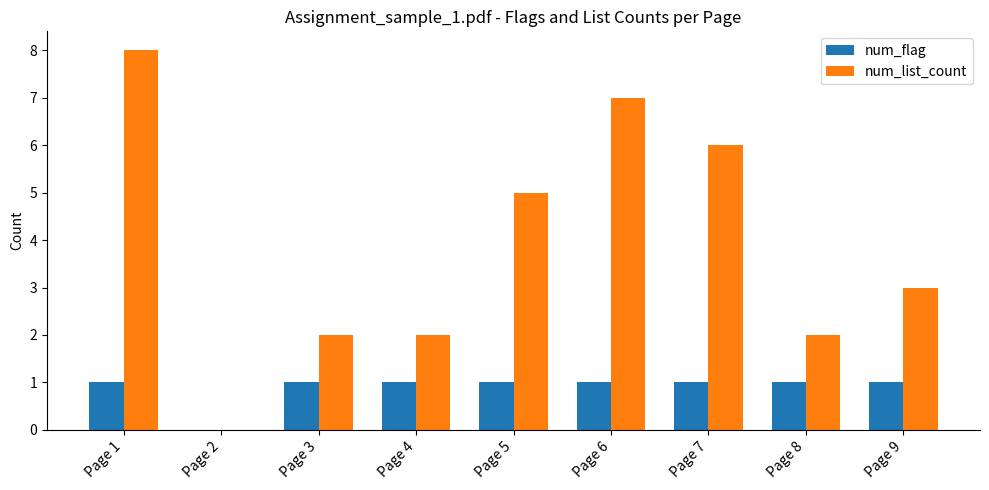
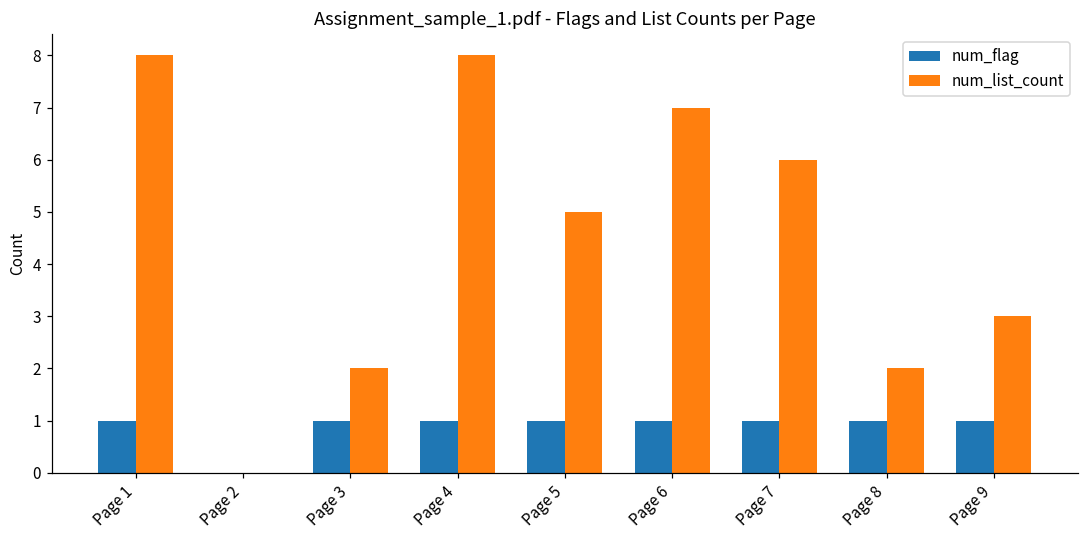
  {
    "num_flag": {
      "Page 1": 1,
      "Page 2": 0,
      "Page 3": 1,
      "Page 4": 1,
      "Page 5": 1,
      "Page 6": 1,
      "Page 7": 1,
      "Page 8": 1,
      "Page 9": 1
    },
    "num_list_count": {
      "Page 1": 8,
      "Page 2": 0,
      "Page 3": 2,
-     "Page 4": 2,
+     "Page 4": 8,
      "Page 5": 5,
      "Page 6": 7,
      "Page 7": 6,
      "Page 8": 2,
      "Page 9": 3
    }
  }
